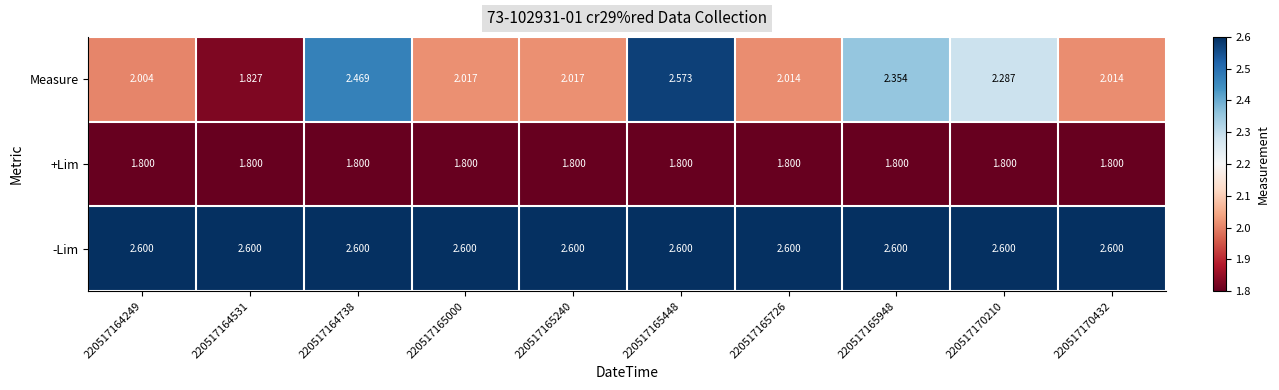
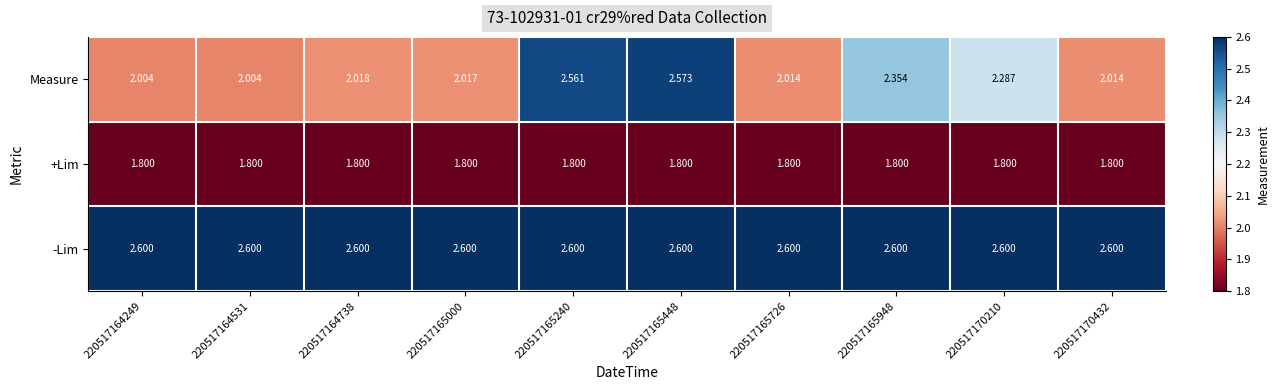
  {
    "Measure": {
      "220517164249": 2.004,
-     "220517164531": 1.827,
-     "220517164738": 2.469,
+     "220517164531": 2.004,
+     "220517164738": 2.018,
      "220517165000": 2.017,
-     "220517165240": 2.017,
+     "220517165240": 2.561,
      "220517165448": 2.573,
      "220517165726": 2.014,
      "220517165948": 2.354,
      "220517170210": 2.287,
      "220517170432": 2.014
    },
    "+Lim": {
      "220517164249": 1.800,
      "220517164531": 1.800,
      "220517164738": 1.800,
      "220517165000": 1.800,
      "220517165240": 1.800,
      "220517165448": 1.800,
      "220517165726": 1.800,
      "220517165948": 1.800,
      "220517170210": 1.800,
      "220517170432": 1.800
    },
    "-Lim": {
      "220517164249": 2.600,
      "220517164531": 2.600,
      "220517164738": 2.600,
      "220517165000": 2.600,
      "220517165240": 2.600,
      "220517165448": 2.600,
      "220517165726": 2.600,
      "220517165948": 2.600,
      "220517170210": 2.600,
      "220517170432": 2.600
    }
  }
